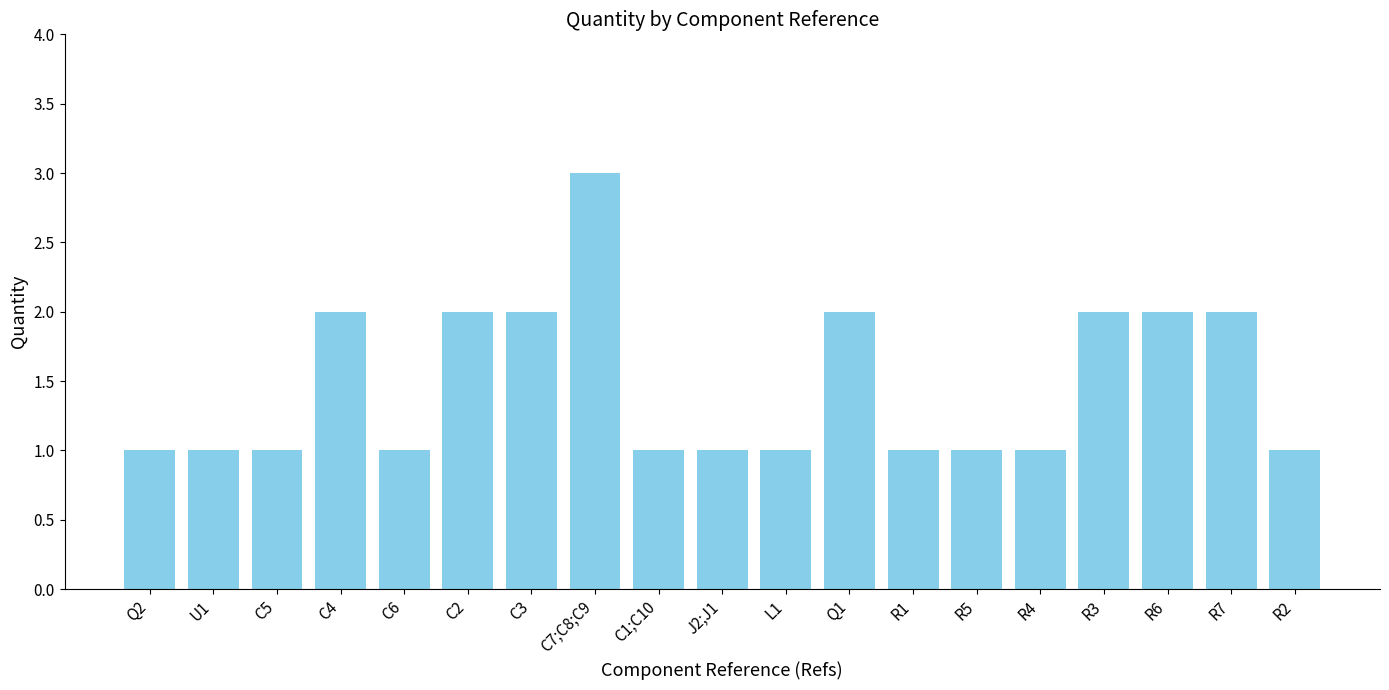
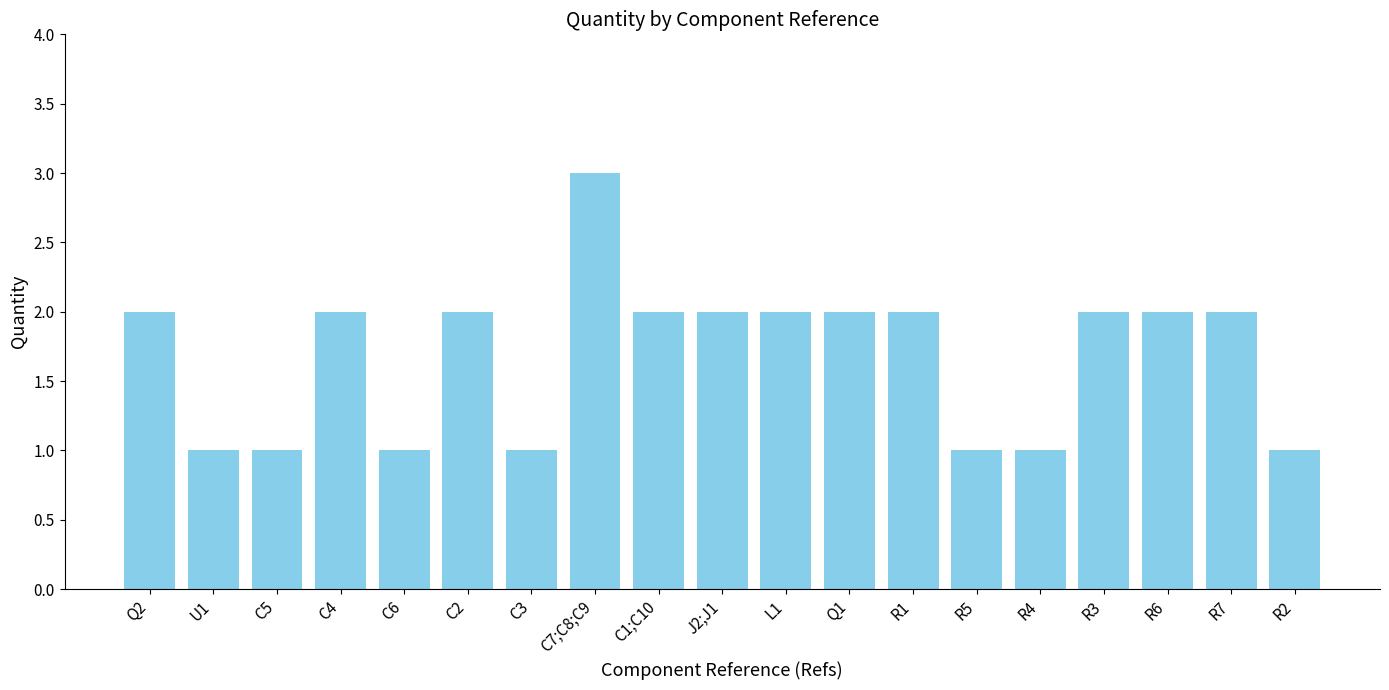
  {
-   "Q2": 1,
+   "Q2": 2,
    "U1": 1,
    "C5": 1,
    "C4": 2,
    "C6": 1,
    "C2": 2,
-   "C3": 2,
+   "C3": 1,
    "C7;C8;C9": 3,
-   "C1;C10": 1,
-   "J2;J1": 1,
-   "L1": 1,
+   "C1;C10": 2,
+   "J2;J1": 2,
+   "L1": 2,
    "Q1": 2,
-   "R1": 1,
+   "R1": 2,
    "R5": 1,
    "R4": 1,
    "R3": 2,
    "R6": 2,
    "R7": 2,
    "R2": 1
  }
